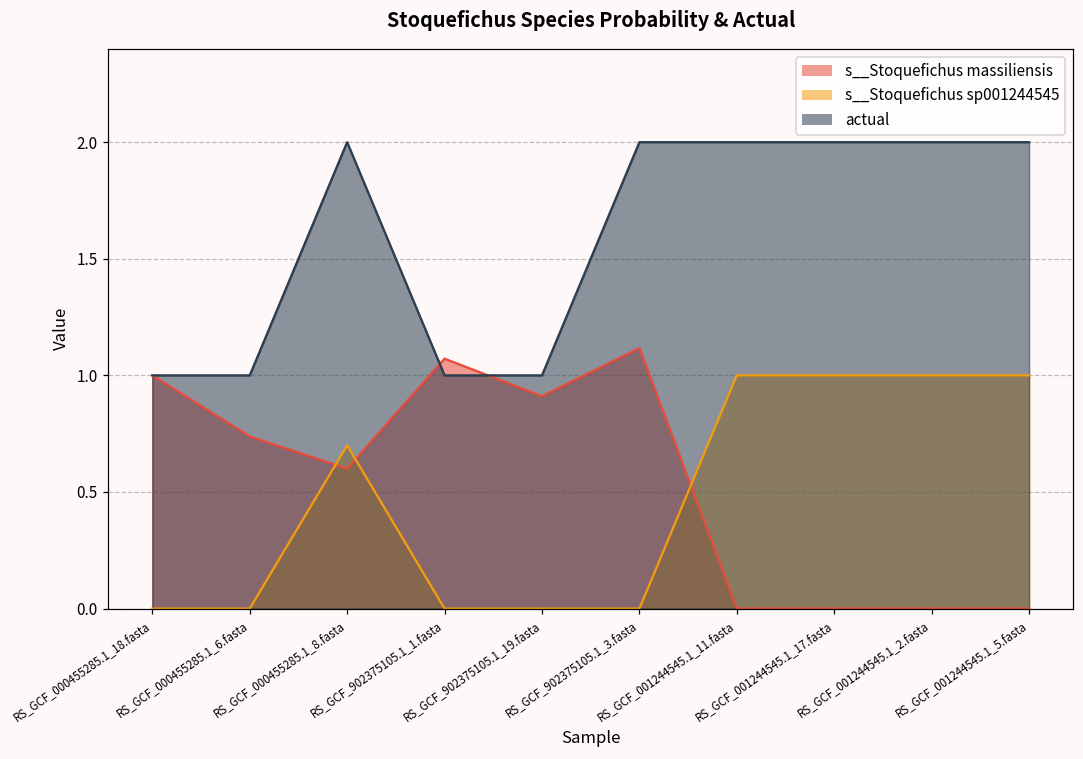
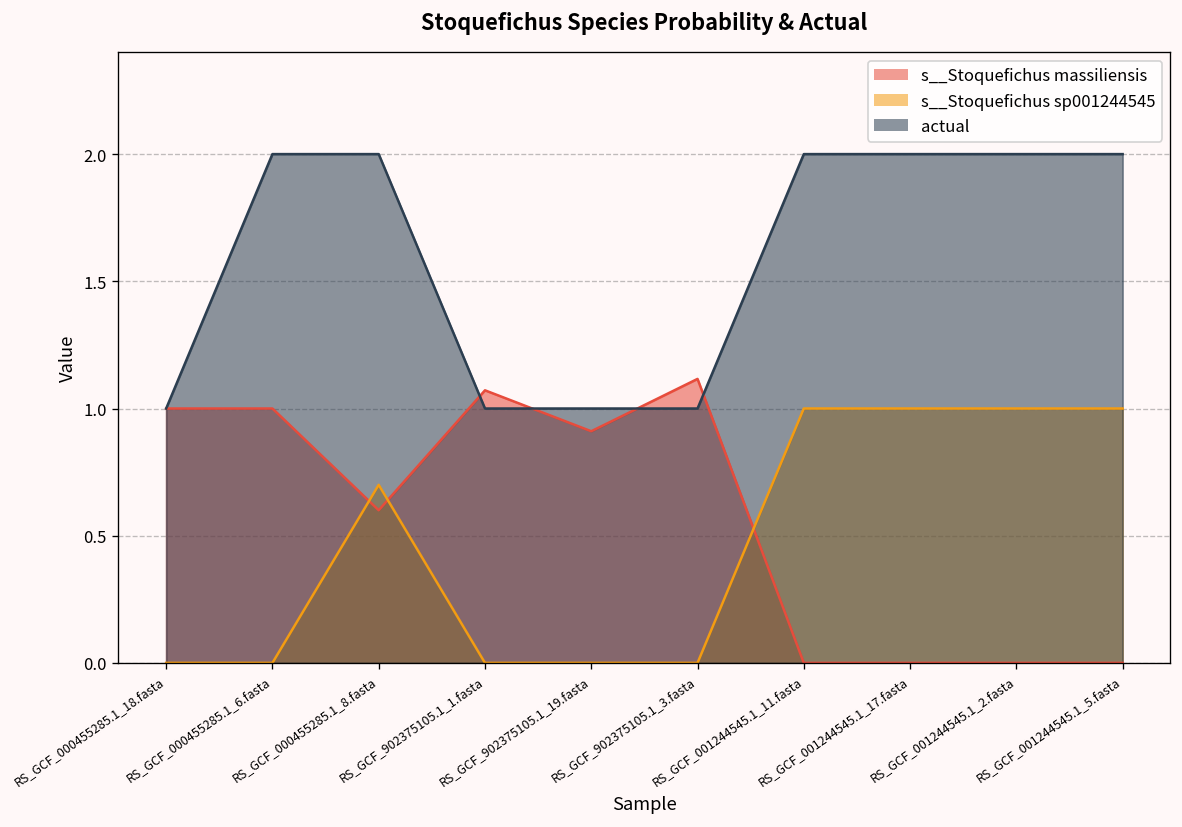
  {
    "s__Stoquefichus massiliensis": {
-     "RS_GCF_000455285.1_6.fasta": 0.74,
+     "RS_GCF_000455285.1_6.fasta": 1.00,
      "RS_GCF_000455285.1_8.fasta": 0.60,
      "RS_GCF_902375105.1_1.fasta": 1.07,
      "RS_GCF_902375105.1_19.fasta": 0.91,
      "RS_GCF_902375105.1_3.fasta": 1.12,
      "RS_GCF_001244545.1_11.fasta": 0.00,
      "RS_GCF_001244545.1_17.fasta": 0.00,
      "RS_GCF_001244545.1_2.fasta": 0.00,
      "RS_GCF_001244545.1_5.fasta": 0.00
    },
    "s__Stoquefichus sp001244545": {
      "RS_GCF_000455285.1_18.fasta": 0.00,
      "RS_GCF_000455285.1_6.fasta": 0.00,
      "RS_GCF_000455285.1_8.fasta": 0.70,
      "RS_GCF_902375105.1_1.fasta": 0.00,
      "RS_GCF_902375105.1_19.fasta": 0.00,
      "RS_GCF_902375105.1_3.fasta": 0.00,
      "RS_GCF_001244545.1_11.fasta": 1.00,
      "RS_GCF_001244545.1_17.fasta": 1.00,
      "RS_GCF_001244545.1_2.fasta": 1.00,
      "RS_GCF_001244545.1_5.fasta": 1.00
    },
    "actual": {
-     "RS_GCF_000455285.1_6.fasta": 1,
+     "RS_GCF_000455285.1_6.fasta": 2,
      "RS_GCF_000455285.1_8.fasta": 2,
      "RS_GCF_902375105.1_1.fasta": 1,
      "RS_GCF_902375105.1_19.fasta": 1,
-     "RS_GCF_902375105.1_3.fasta": 2,
+     "RS_GCF_902375105.1_3.fasta": 1,
      "RS_GCF_001244545.1_11.fasta": 2,
      "RS_GCF_001244545.1_17.fasta": 2,
      "RS_GCF_001244545.1_2.fasta": 2,
      "RS_GCF_001244545.1_5.fasta": 2
    }
  }
